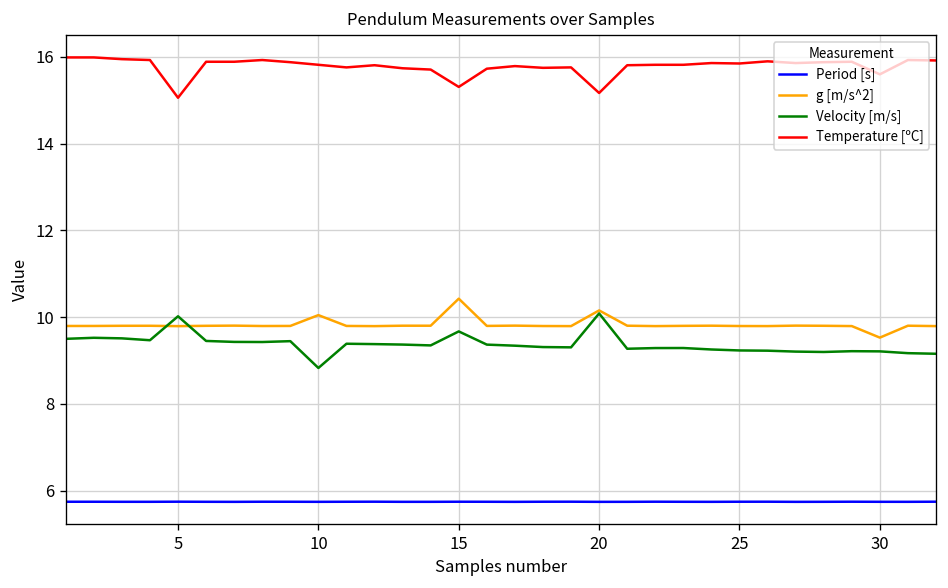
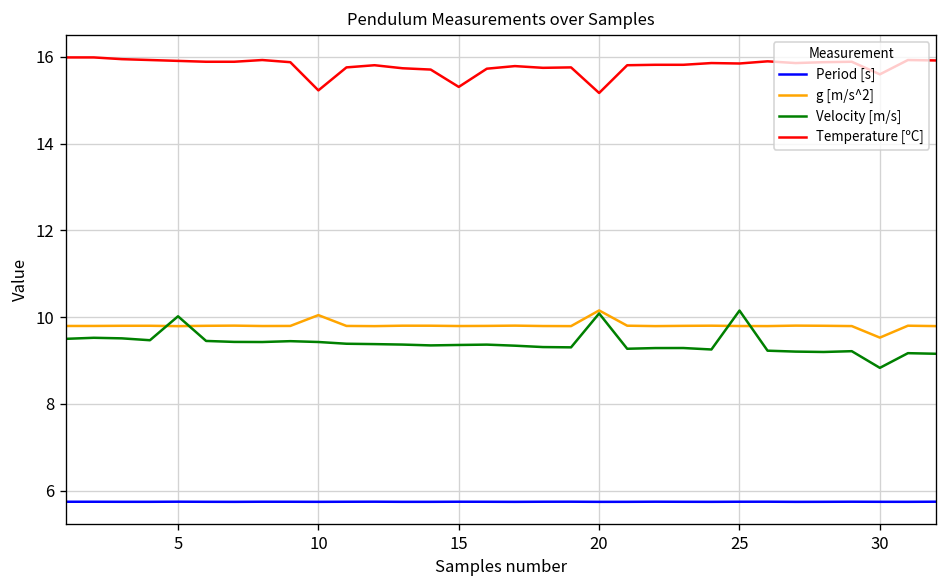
  {
    "Period [s]": {
      "5": 5.7,
      "10": 5.7,
      "15": 5.7,
      "20": 5.7,
      "25": 5.7,
      "30": 5.7
    },
    "g [m/s^2]": {
      "5": 9.8,
      "10": 10.0,
-     "15": 10.4,
+     "15": 9.8,
      "25": 9.8,
      "30": 9.5
    },
    "Velocity [m/s]": {
      "5": 10.0,
-     "10": 8.8,
-     "15": 9.7,
-     "25": 9.2,
-     "30": 9.2
+     "10": 9.4,
+     "15": 9.4,
+     "25": 10.2,
+     "30": 8.8
    },
    "Temperature [ºC]": {
-     "5": 15.1,
-     "10": 15.8,
+     "5": 15.9,
+     "10": 15.2,
      "15": 15.3,
      "20": 15.2,
      "25": 15.9
    }
  }
